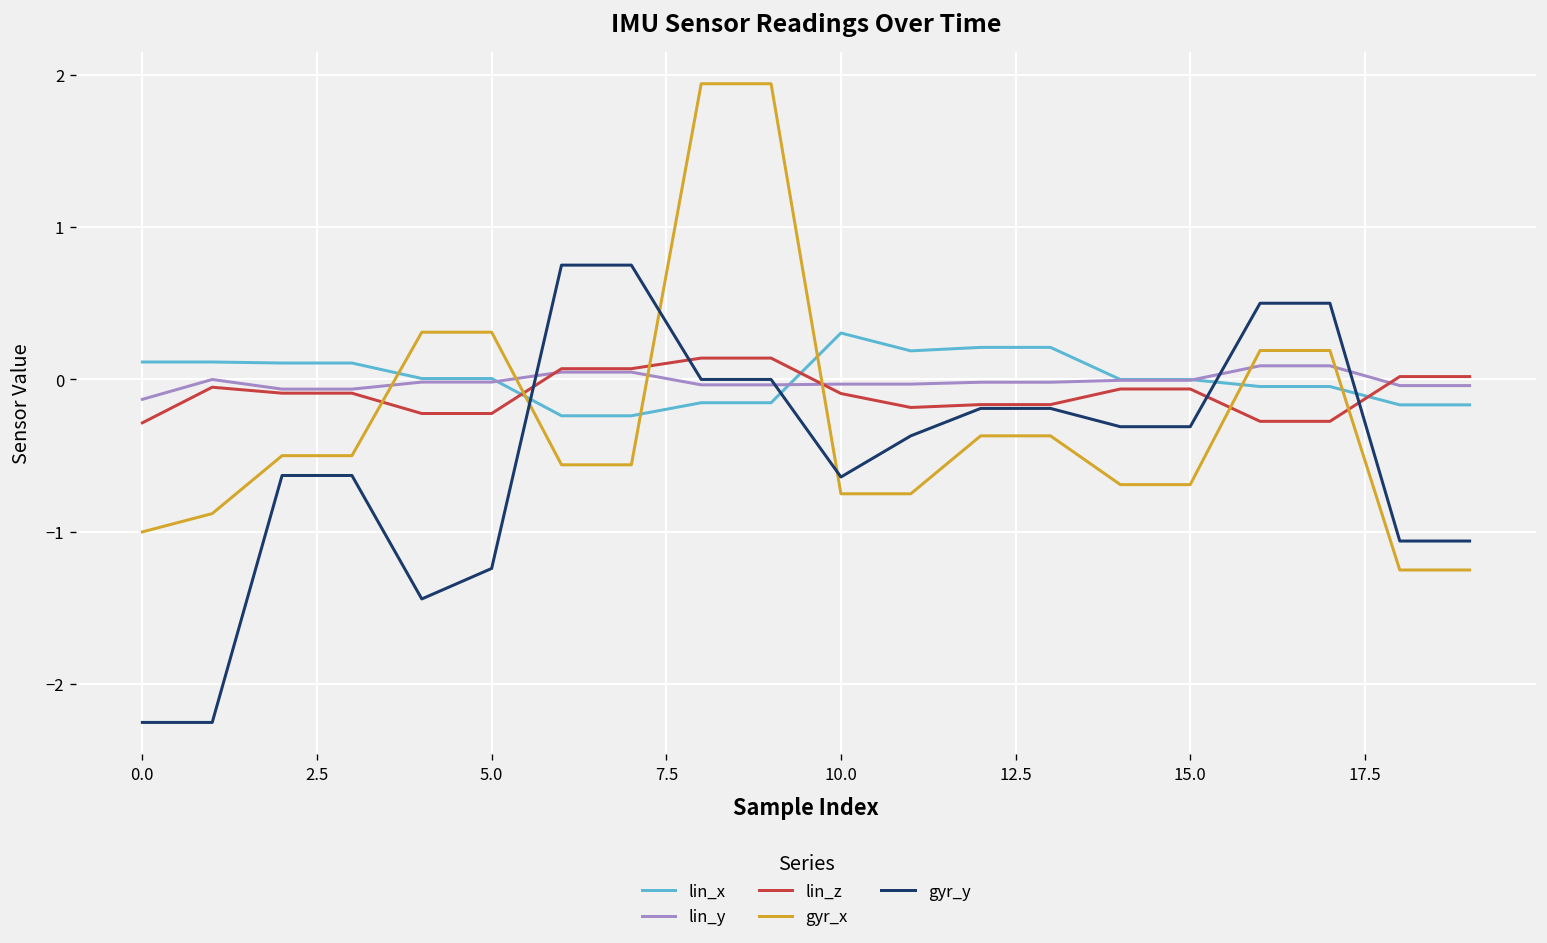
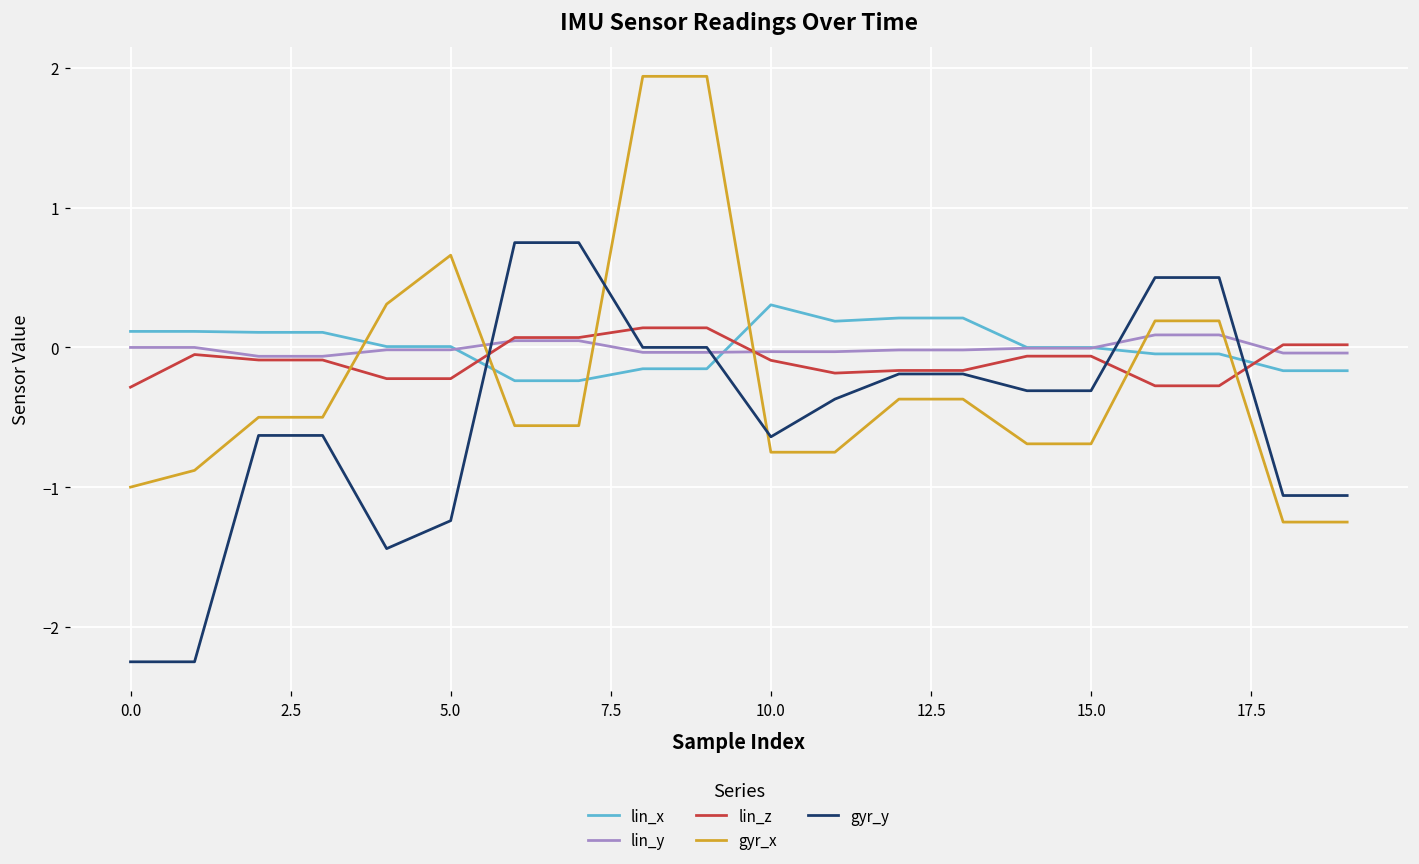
  {
    "lin_x": {
      "0.0": 0.11,
      "5.0": 0.01,
      "10.0": 0.30
    },
    "lin_y": {
-     "0.0": -0.13,
+     "0.0": 0.00,
      "5.0": -0.02,
      "10.0": -0.03
    },
    "lin_z": {
      "0.0": -0.28,
      "5.0": -0.22,
      "10.0": -0.09,
      "15.0": -0.06
    },
    "gyr_x": {
      "0.0": -1.00,
-     "5.0": 0.31,
+     "5.0": 0.66,
      "10.0": -0.75,
      "15.0": -0.69
    },
    "gyr_y": {
      "0.0": -2.25,
      "5.0": -1.24,
      "10.0": -0.64,
      "15.0": -0.31
    }
  }
